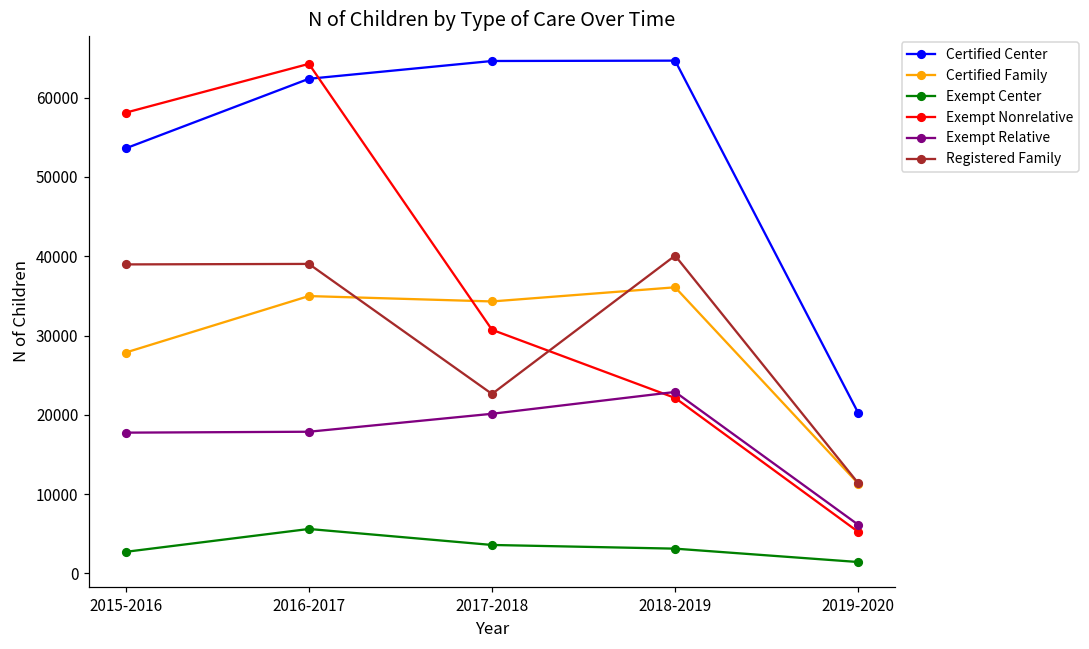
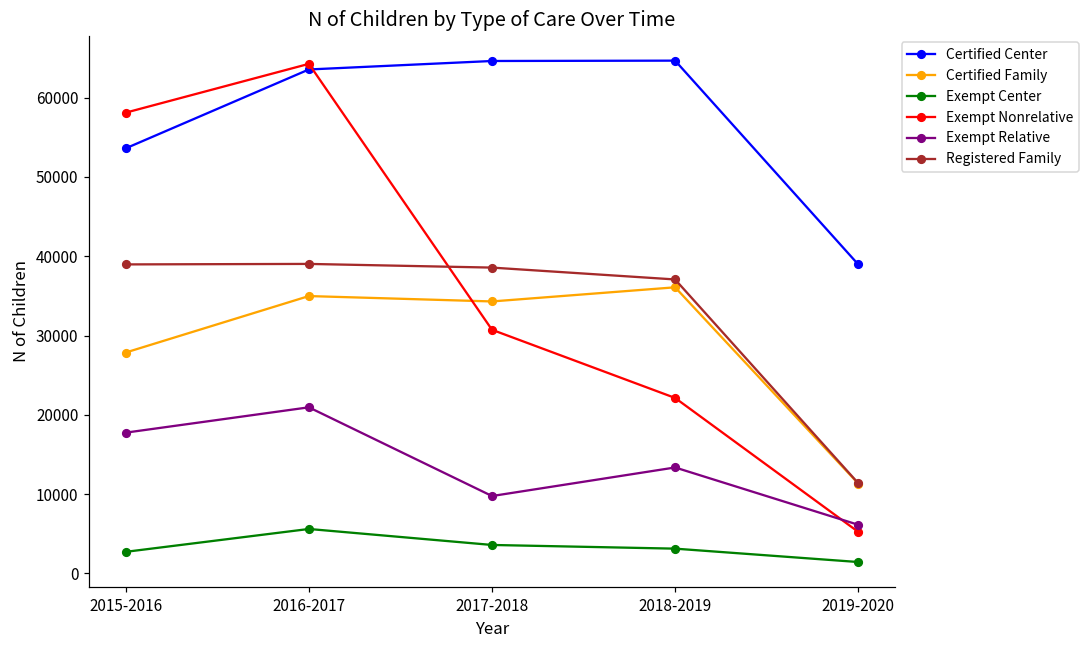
  {
    "Certified Center": {
      "2015-2016": 54000,
-     "2016-2017": 62000,
+     "2016-2017": 64000,
      "2017-2018": 65000,
      "2018-2019": 65000,
-     "2019-2020": 20000
+     "2019-2020": 39000
    },
    "Certified Family": {
      "2015-2016": 28000,
      "2016-2017": 35000,
      "2017-2018": 34000,
      "2018-2019": 36000
    },
    "Exempt Center": {
      "2015-2016": 3000,
      "2016-2017": 6000,
      "2017-2018": 4000,
      "2018-2019": 3000,
      "2019-2020": 1000
    },
    "Exempt Nonrelative": {
      "2015-2016": 58000,
      "2016-2017": 64000,
      "2017-2018": 31000,
      "2018-2019": 22000,
      "2019-2020": 5000
    },
    "Exempt Relative": {
      "2015-2016": 18000,
-     "2016-2017": 18000,
-     "2017-2018": 20000,
-     "2018-2019": 23000,
+     "2016-2017": 21000,
+     "2017-2018": 10000,
+     "2018-2019": 13000,
      "2019-2020": 6000
    },
    "Registered Family": {
      "2015-2016": 39000,
      "2016-2017": 39000,
-     "2017-2018": 23000,
-     "2018-2019": 40000
+     "2017-2018": 39000,
+     "2018-2019": 37000
    }
  }
